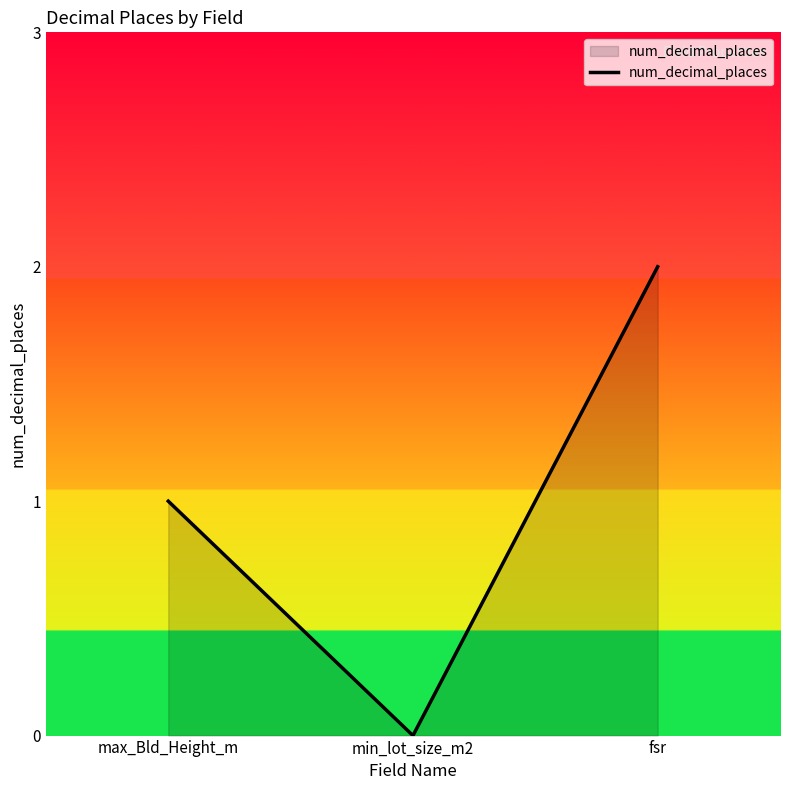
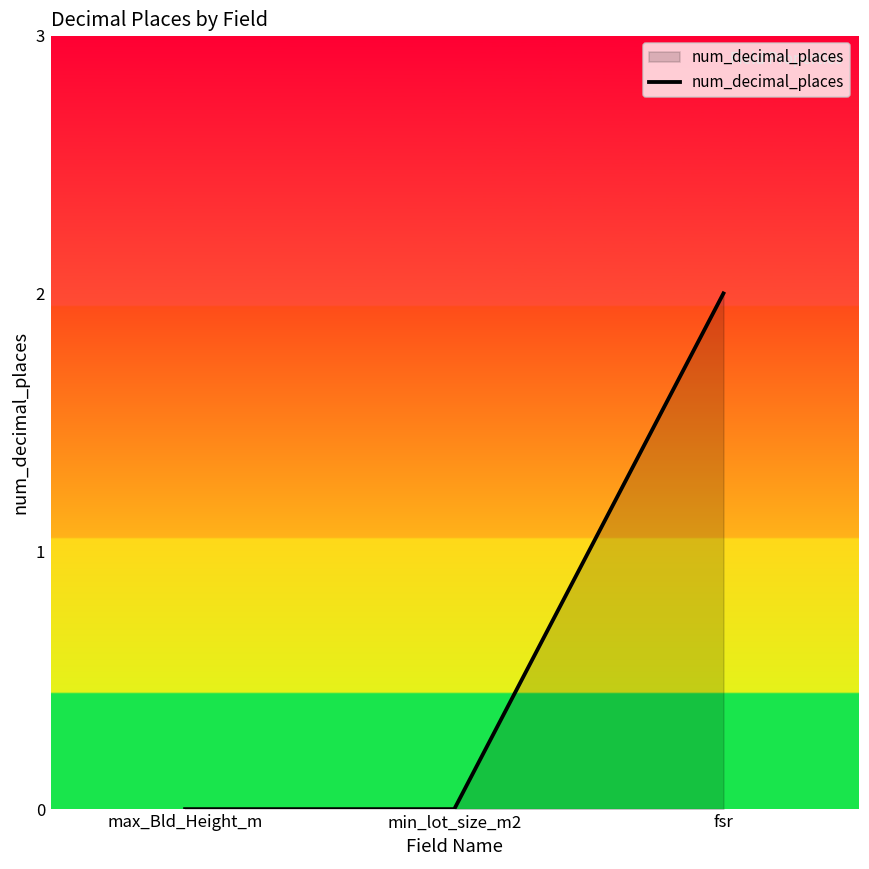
  {
-   "max_Bld_Height_m": 1,
+   "max_Bld_Height_m": 0,
    "min_lot_size_m2": 0,
    "fsr": 2
  }
